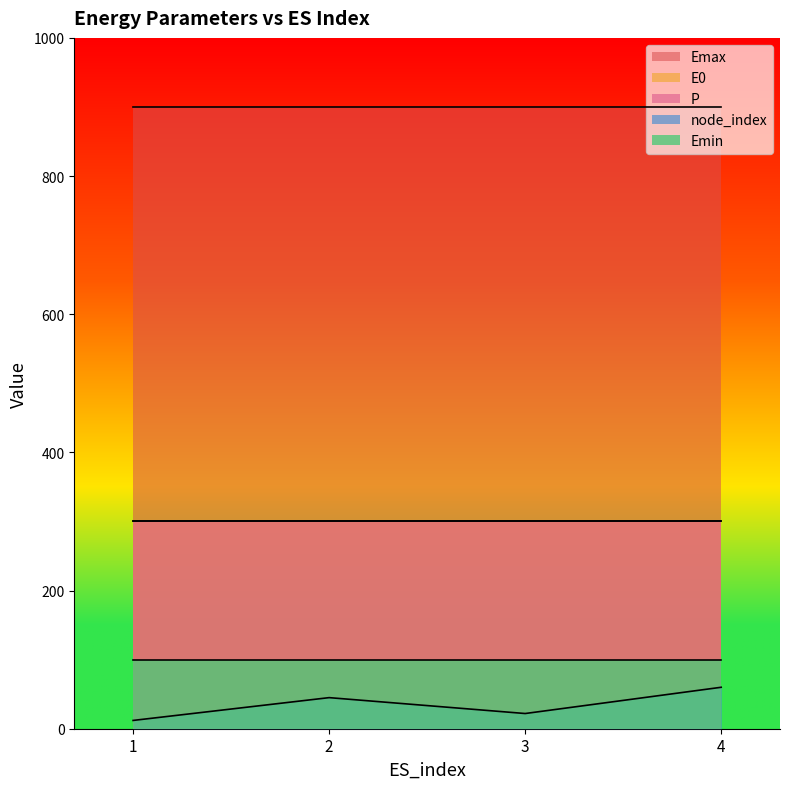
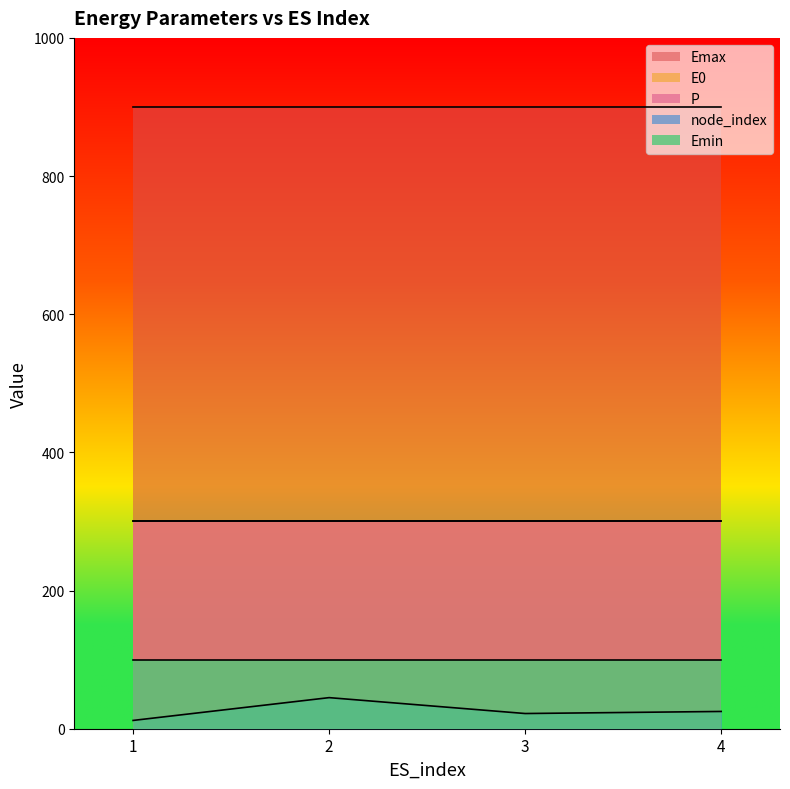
  {
    "node_index": {
      "1": 10,
      "2": 50,
      "3": 20,
-     "4": 60
+     "4": 30
    },
    "Emin": {
      "1": 100,
      "2": 100,
      "3": 100,
      "4": 100
    }
  }
